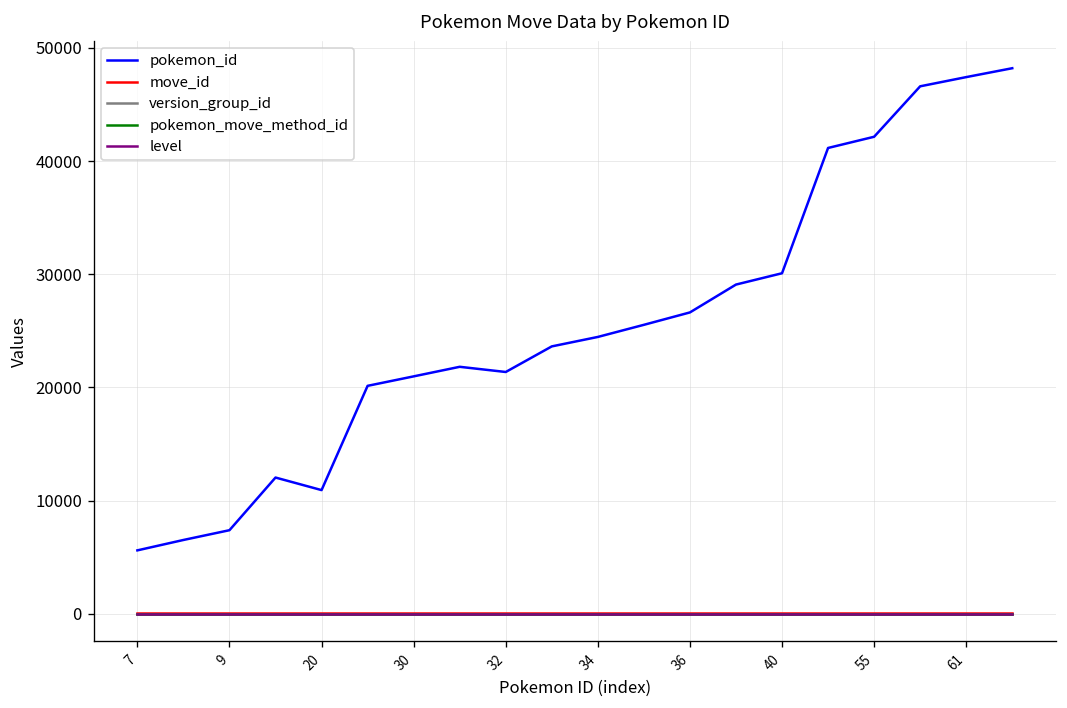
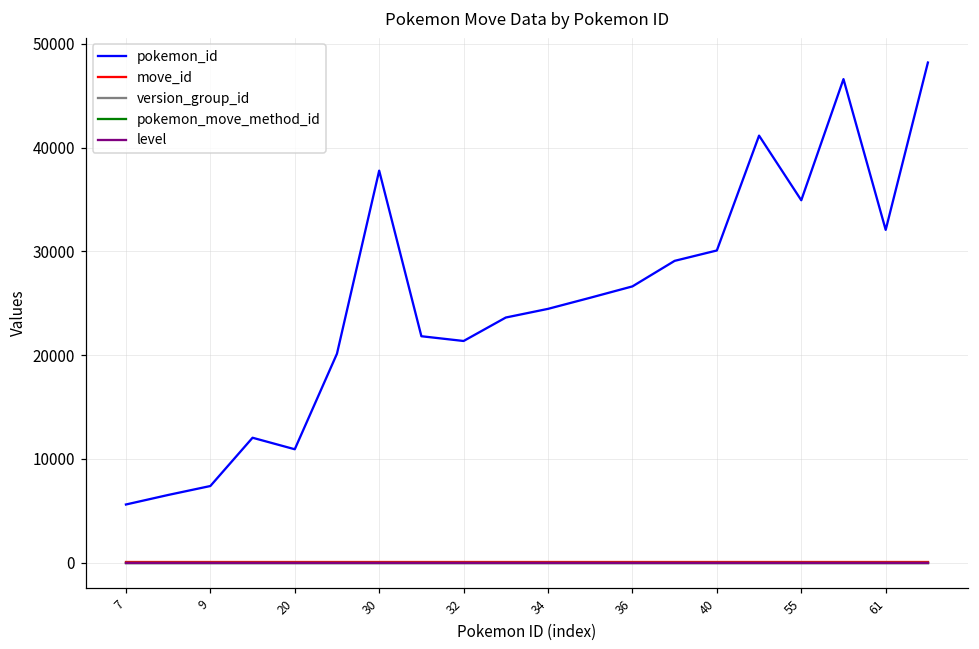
  {
    "pokemon_id": {
      "20": 11000,
-     "30": 21000,
+     "30": 38000,
      "32": 21000,
      "34": 24000,
      "36": 27000,
      "40": 30000,
-     "55": 42000,
-     "61": 47000
+     "55": 35000,
+     "61": 32000
    }
  }
